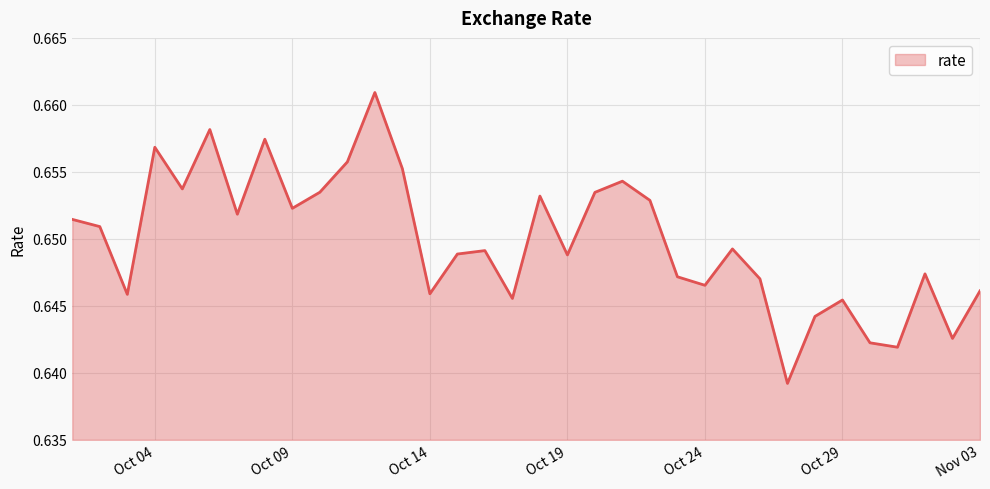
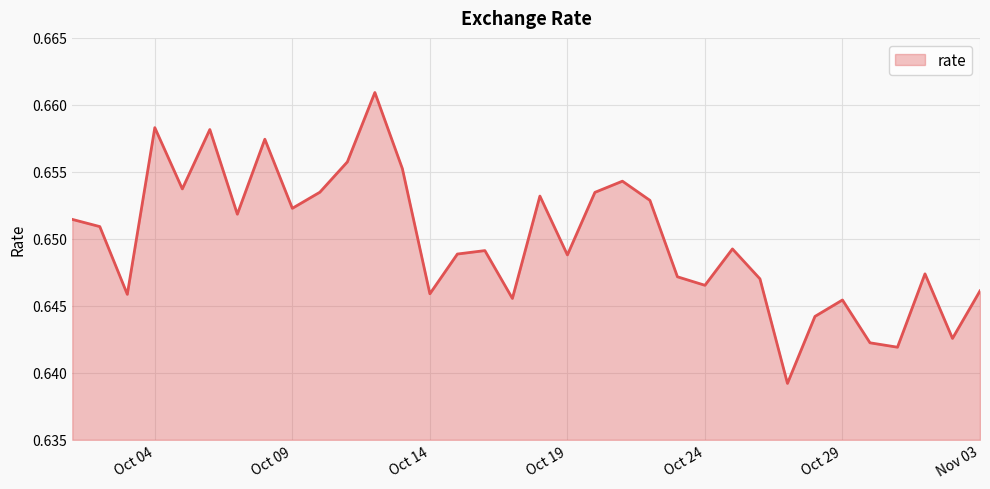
  {
-   "Oct 04": 0.6568,
+   "Oct 04": 0.6583,
    "Oct 09": 0.6523,
    "Oct 14": 0.6459,
    "Oct 19": 0.6488,
    "Oct 24": 0.6465,
    "Oct 29": 0.6454,
    "Nov 03": 0.6461
  }
